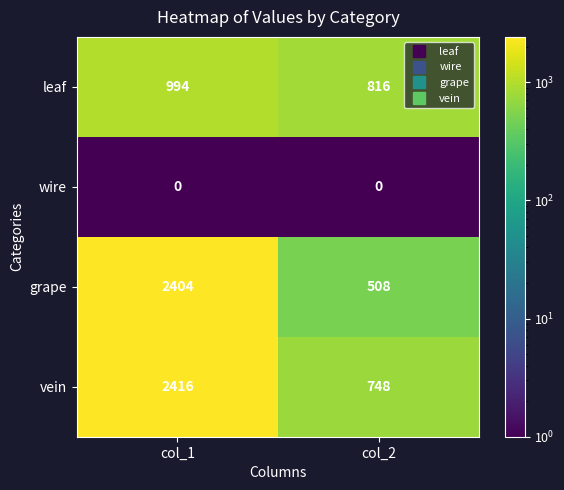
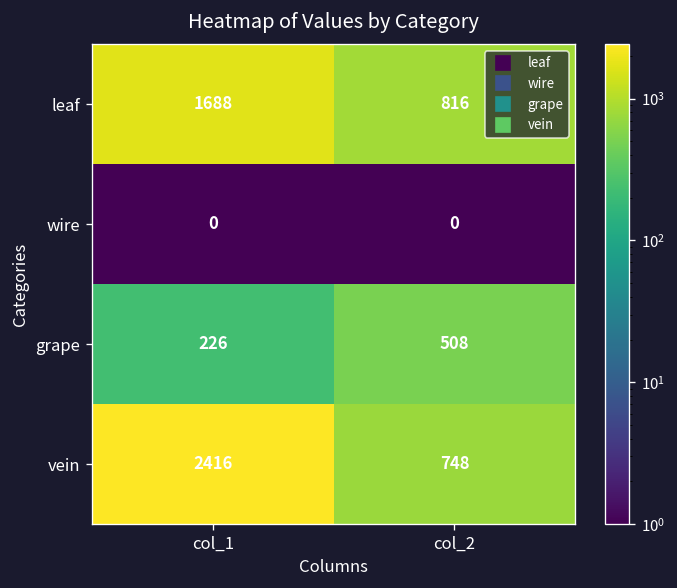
  {
    "leaf": {
-     "col_1": 994,
+     "col_1": 1688,
      "col_2": 816
    },
    "wire": {
      "col_1": 0,
      "col_2": 0
    },
    "grape": {
-     "col_1": 2404,
+     "col_1": 226,
      "col_2": 508
    },
    "vein": {
      "col_1": 2416,
      "col_2": 748
    }
  }
